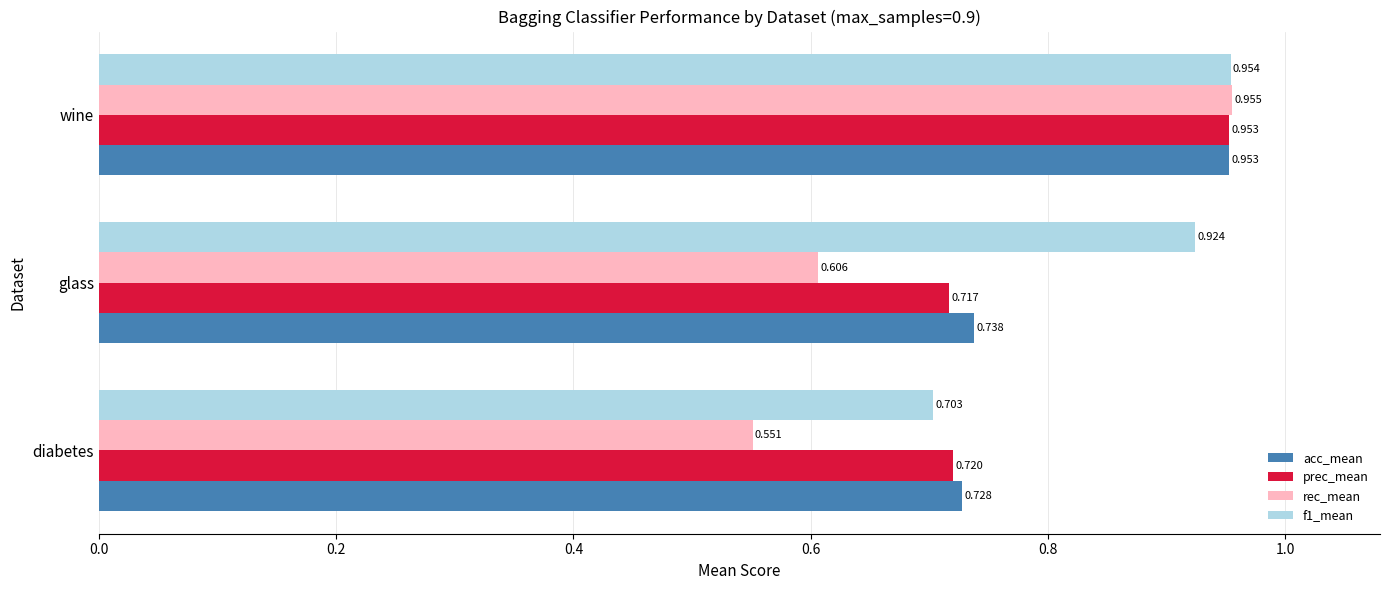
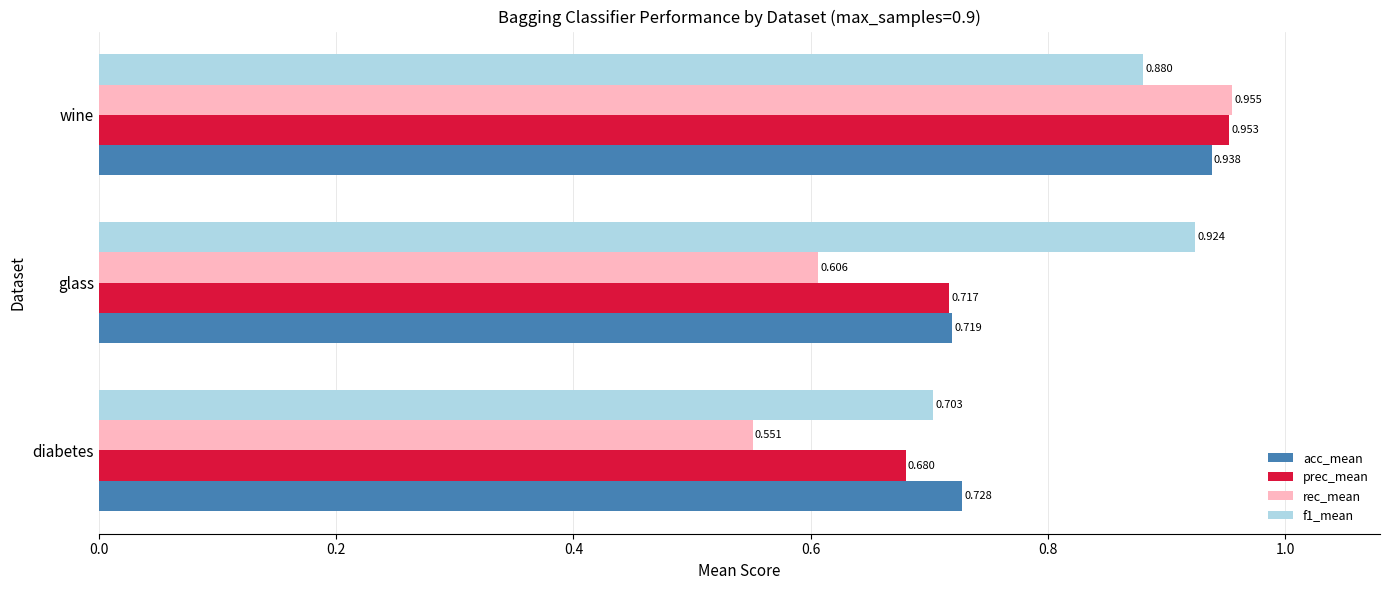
  {
    "acc_mean": {
-     "wine": 0.953,
-     "glass": 0.738,
+     "wine": 0.938,
+     "glass": 0.719,
      "diabetes": 0.728
    },
    "prec_mean": {
      "wine": 0.953,
      "glass": 0.717,
-     "diabetes": 0.720
+     "diabetes": 0.680
    },
    "rec_mean": {
      "wine": 0.955,
      "glass": 0.606,
      "diabetes": 0.551
    },
    "f1_mean": {
-     "wine": 0.954,
+     "wine": 0.880,
      "glass": 0.924,
      "diabetes": 0.703
    }
  }
